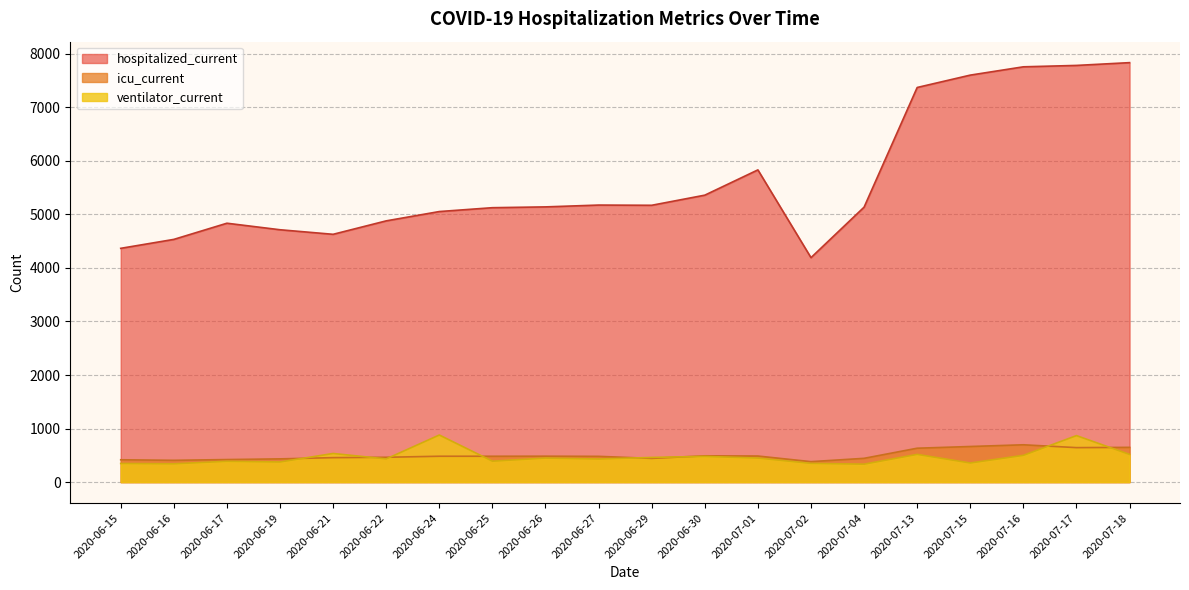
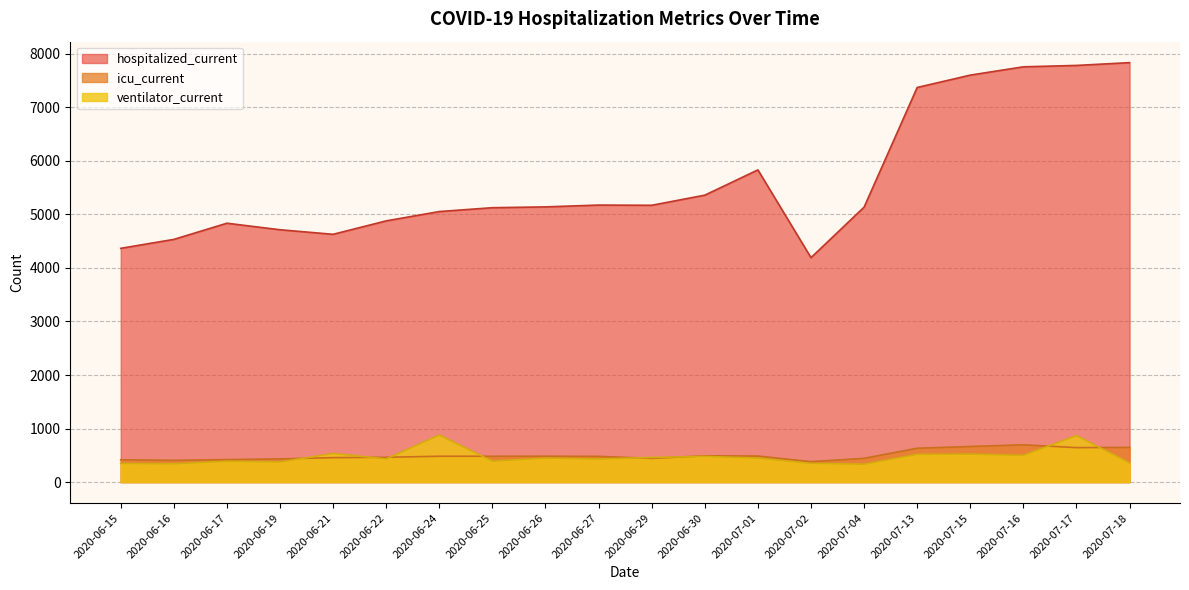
  {
    "ventilator_current": {
      "2020-06-15": 300,
      "2020-06-16": 300,
      "2020-06-19": 400,
      "2020-06-21": 500,
      "2020-06-24": 900,
      "2020-06-25": 400,
      "2020-06-27": 400,
      "2020-07-04": 300,
      "2020-07-13": 500,
-     "2020-07-15": 400,
+     "2020-07-15": 500,
      "2020-07-16": 500,
      "2020-07-17": 900,
-     "2020-07-18": 500
+     "2020-07-18": 400
    }
  }
